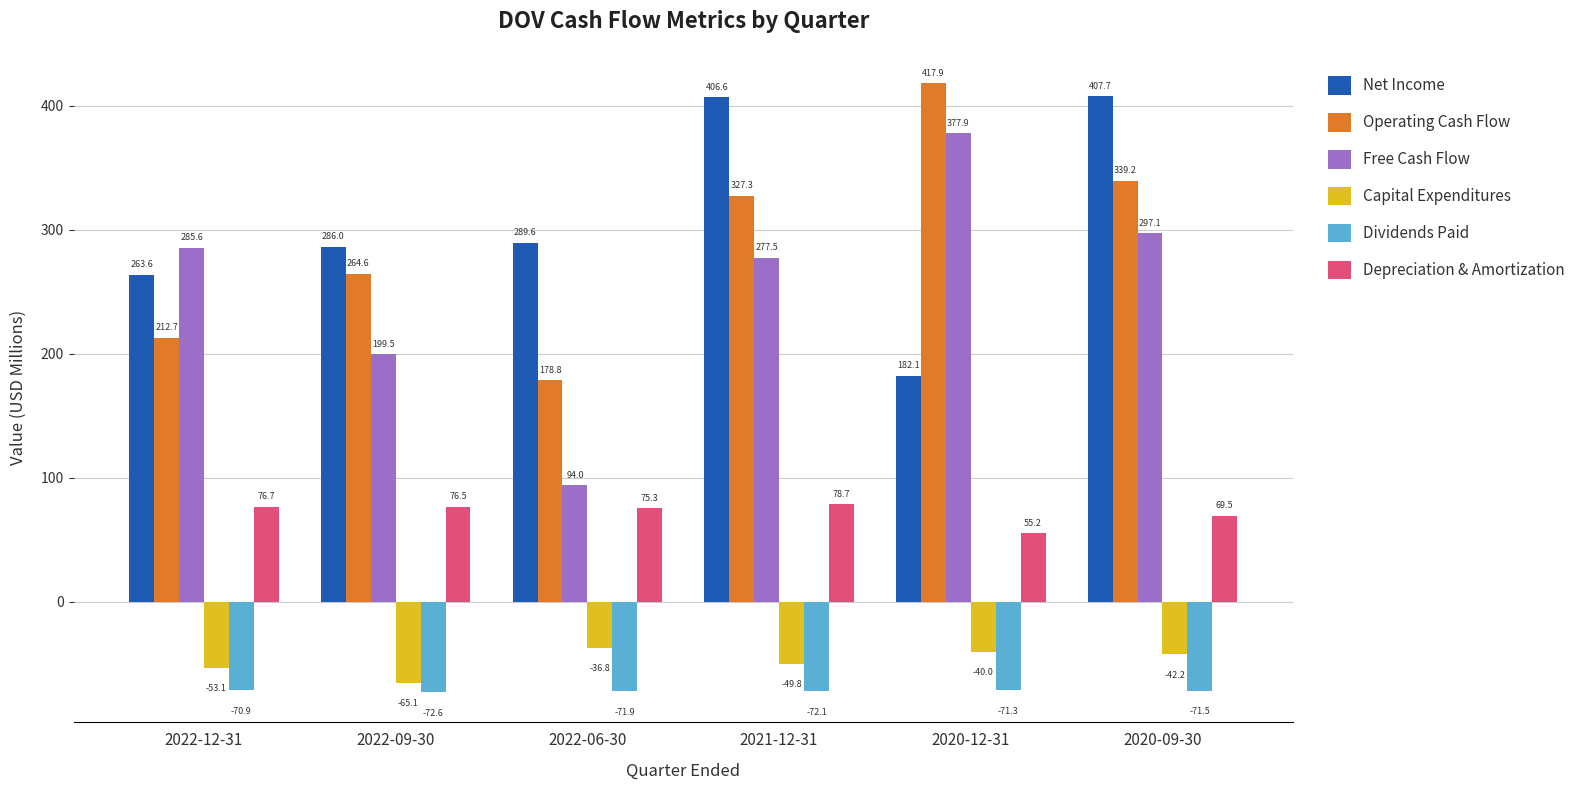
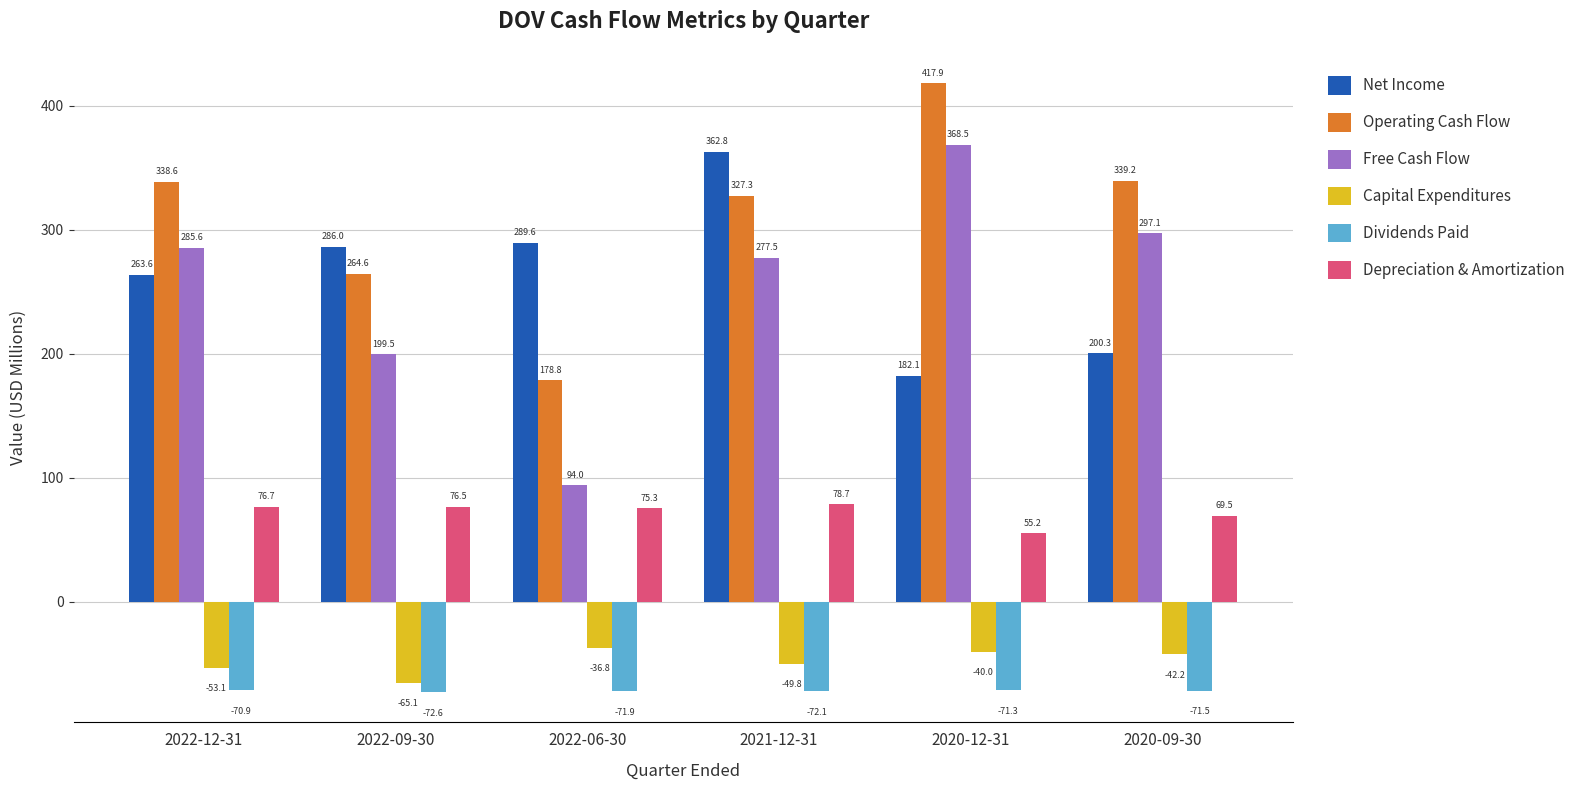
  {
    "Net Income": {
      "2022-12-31": 263.6,
      "2022-09-30": 286.0,
      "2022-06-30": 289.6,
-     "2021-12-31": 406.6,
+     "2021-12-31": 362.8,
      "2020-12-31": 182.1,
-     "2020-09-30": 407.7
+     "2020-09-30": 200.3
    },
    "Operating Cash Flow": {
-     "2022-12-31": 212.7,
+     "2022-12-31": 338.6,
      "2022-09-30": 264.6,
      "2022-06-30": 178.8,
      "2021-12-31": 327.3,
      "2020-12-31": 417.9,
      "2020-09-30": 339.2
    },
    "Free Cash Flow": {
      "2022-12-31": 285.6,
      "2022-09-30": 199.5,
      "2022-06-30": 94.0,
      "2021-12-31": 277.5,
-     "2020-12-31": 377.9,
+     "2020-12-31": 368.5,
      "2020-09-30": 297.1
    },
    "Capital Expenditures": {
      "2022-12-31": -53.1,
      "2022-09-30": -65.1,
      "2022-06-30": -36.8,
      "2021-12-31": -49.8,
      "2020-12-31": -40.0,
      "2020-09-30": -42.2
    },
    "Dividends Paid": {
      "2022-12-31": -70.9,
      "2022-09-30": -72.6,
      "2022-06-30": -71.9,
      "2021-12-31": -72.1,
      "2020-12-31": -71.3,
      "2020-09-30": -71.5
    },
    "Depreciation & Amortization": {
      "2022-12-31": 76.7,
      "2022-09-30": 76.5,
      "2022-06-30": 75.3,
      "2021-12-31": 78.7,
      "2020-12-31": 55.2,
      "2020-09-30": 69.5
    }
  }
